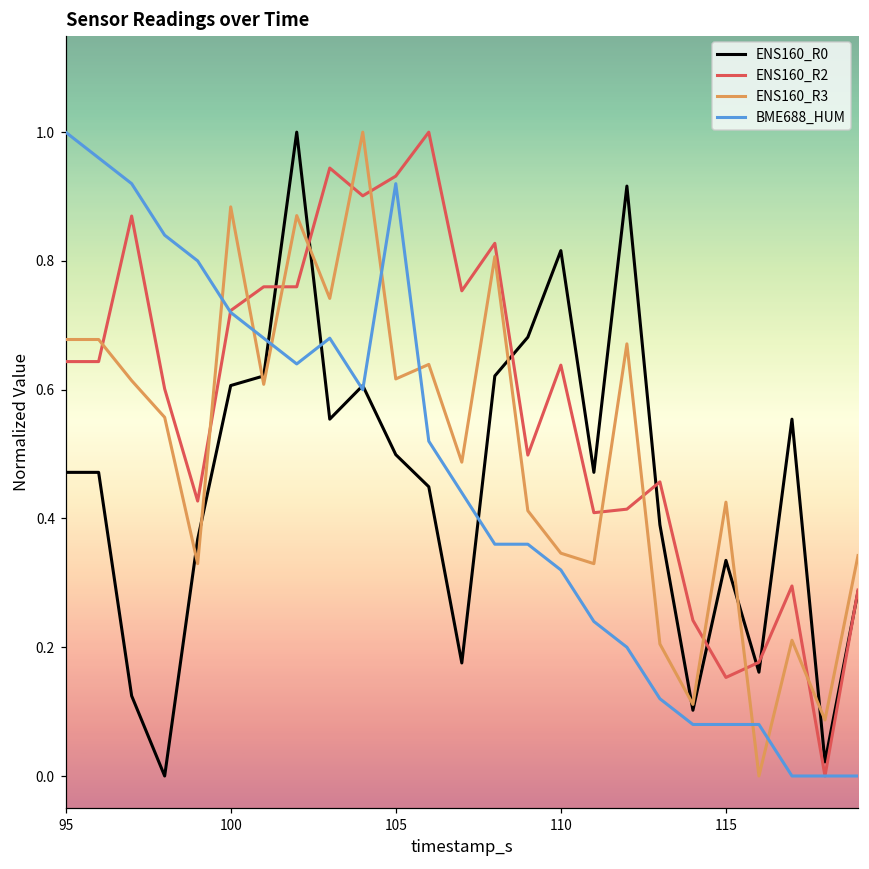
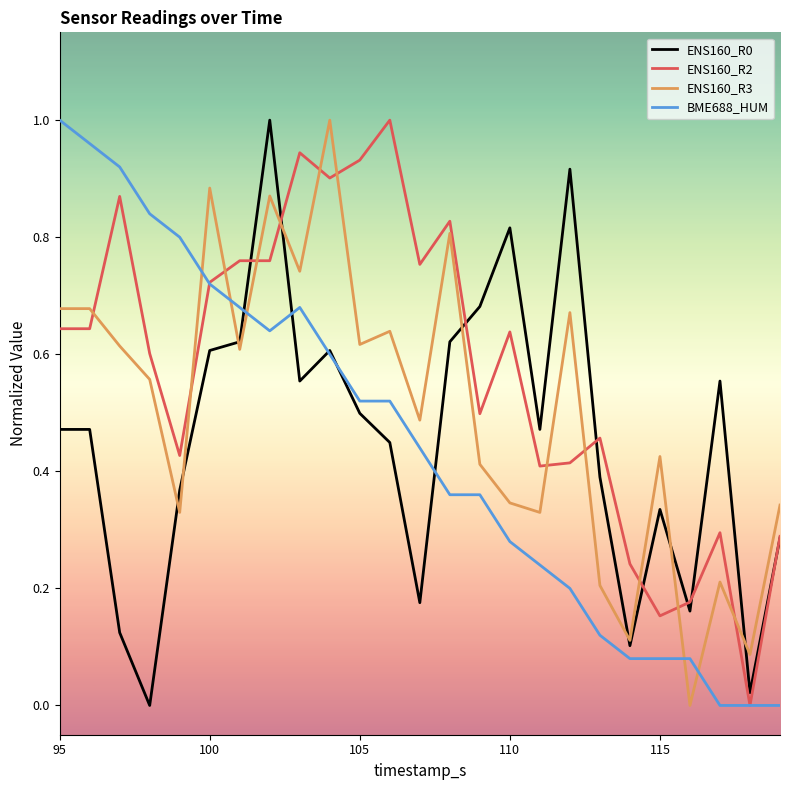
  {
    "ENS160_R0": {
      "95": 0.47,
      "100": 0.61,
      "105": 0.50,
      "110": 0.82,
      "115": 0.33
    },
    "ENS160_R2": {
      "95": 0.64,
      "105": 0.93,
      "110": 0.64,
      "115": 0.15
    },
    "ENS160_R3": {
      "95": 0.68,
      "100": 0.88,
      "105": 0.62,
      "110": 0.35,
      "115": 0.43
    },
    "BME688_HUM": {
      "95": 1.00,
-     "105": 0.92,
-     "110": 0.32,
+     "105": 0.52,
+     "110": 0.28,
      "115": 0.08
    }
  }
